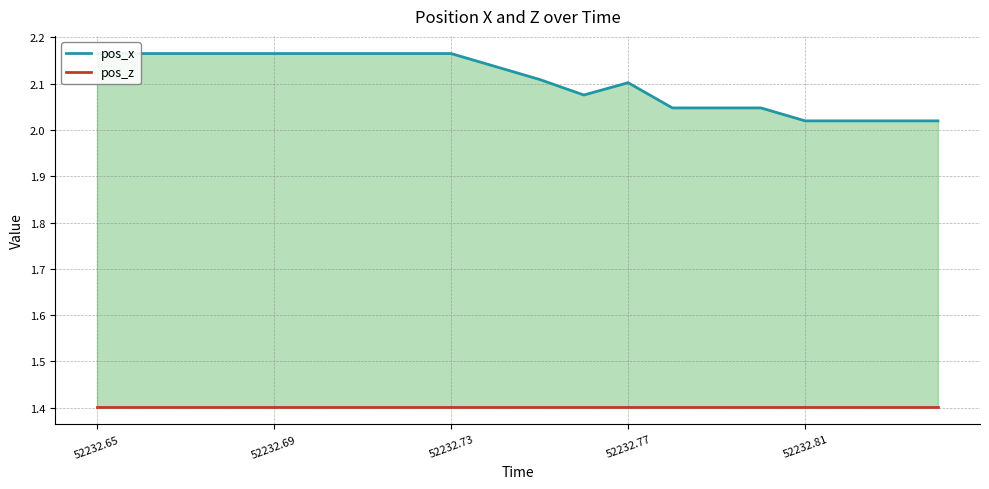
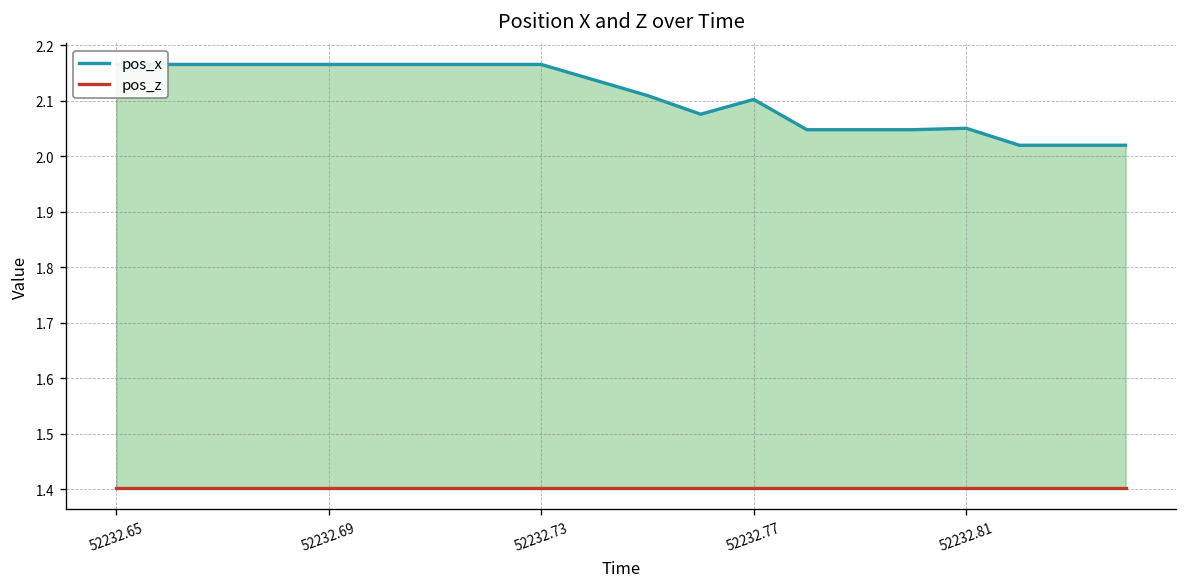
  {
    "pos_x": {
      "52232.69": 2.17,
      "52232.73": 2.17,
      "52232.77": 2.10,
-     "52232.81": 2.02
+     "52232.81": 2.05
    },
    "pos_z": {
      "52232.65": 1.40,
      "52232.69": 1.40,
      "52232.73": 1.40,
      "52232.77": 1.40,
      "52232.81": 1.40
    }
  }
